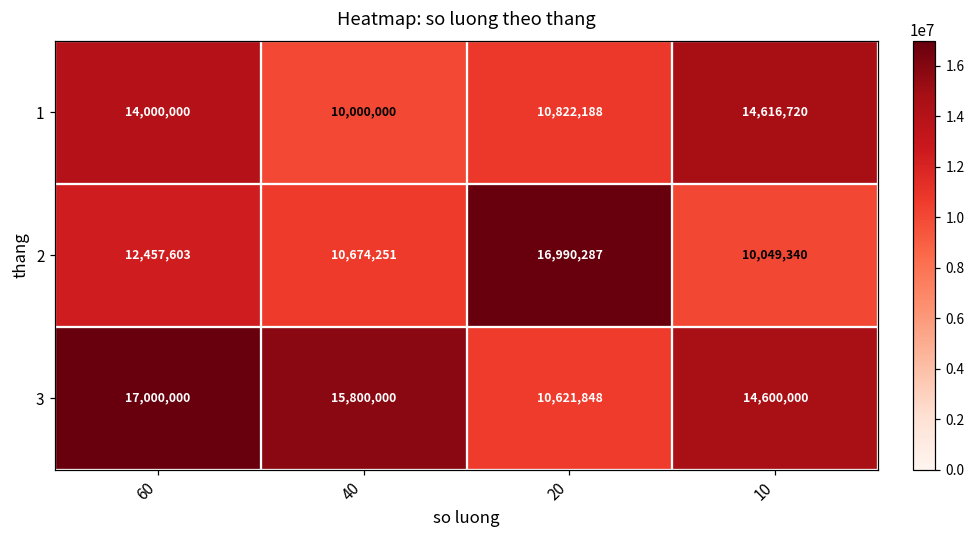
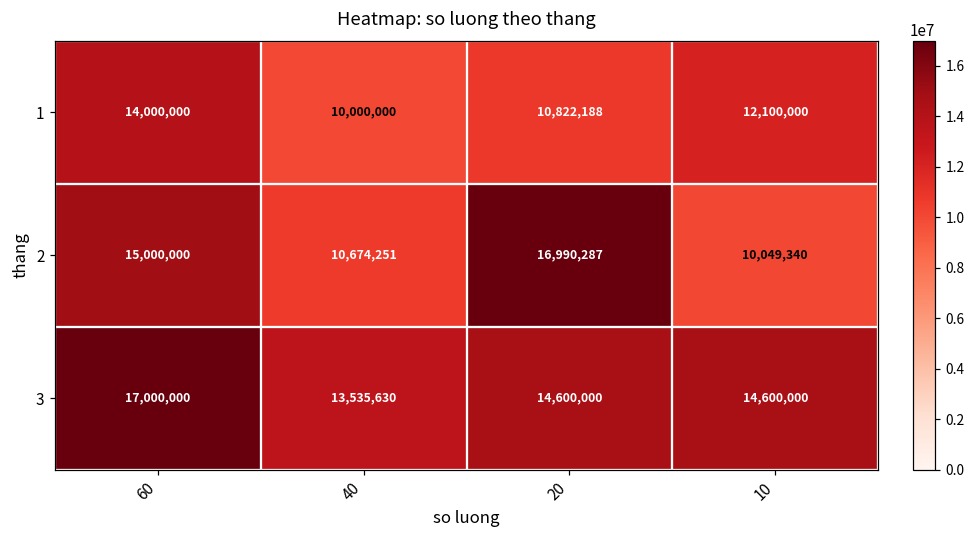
  {
    "1": {
      "60": "14,000,000",
      "40": "10,000,000",
      "20": "10,822,188",
-     "10": "14,616,720"
+     "10": "12,100,000"
    },
    "2": {
-     "60": "12,457,603",
+     "60": "15,000,000",
      "40": "10,674,251",
      "20": "16,990,287",
      "10": "10,049,340"
    },
    "3": {
      "60": "17,000,000",
-     "40": "15,800,000",
-     "20": "10,621,848",
+     "40": "13,535,630",
+     "20": "14,600,000",
      "10": "14,600,000"
    }
  }
